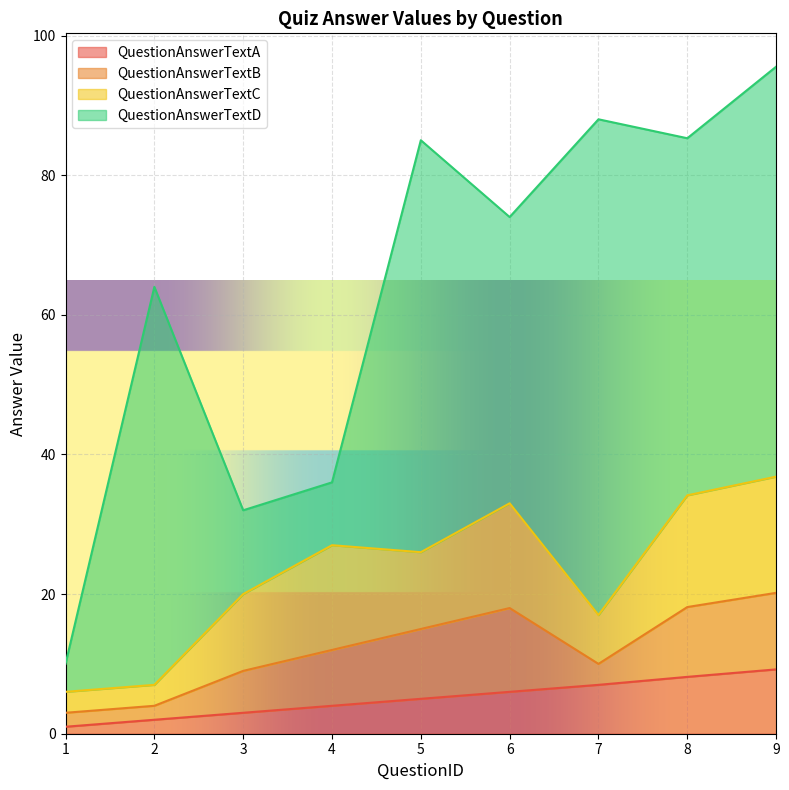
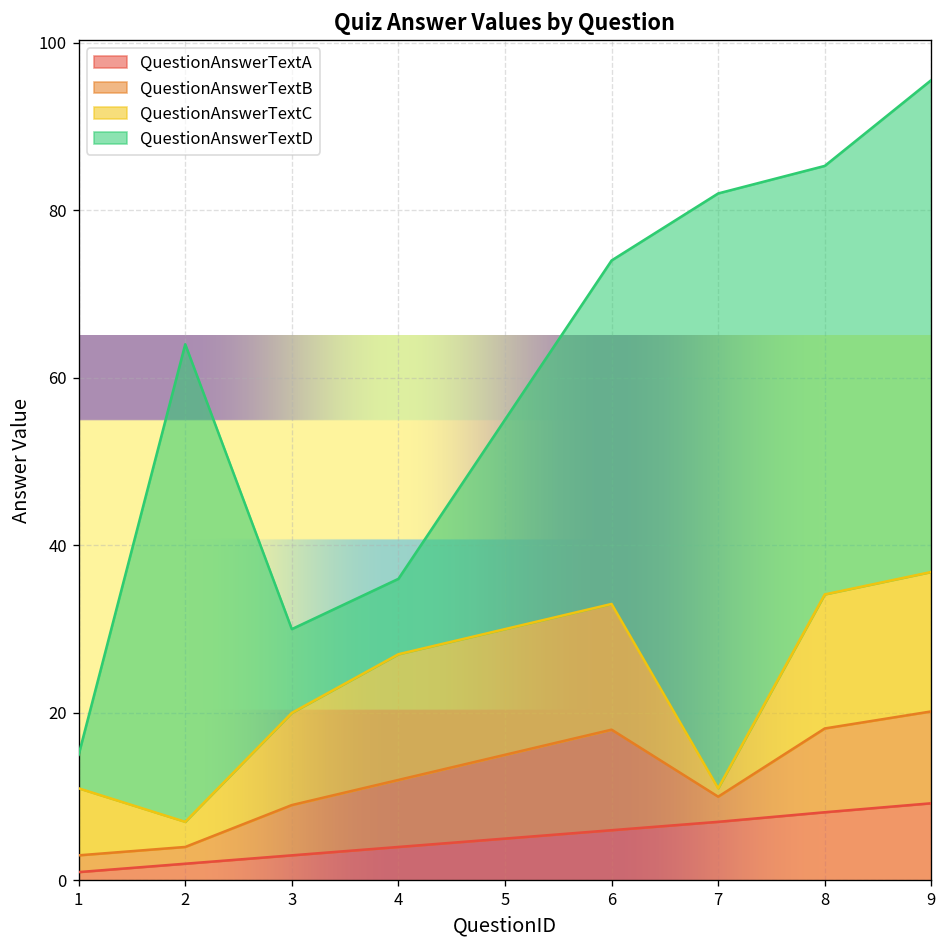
  {
    "QuestionAnswerTextC": {
-     "1": 3,
+     "1": 8,
      "2": 3,
      "3": 11,
      "4": 15,
-     "5": 11,
+     "5": 15,
      "6": 15,
-     "7": 7,
+     "7": 1,
      "8": 16,
      "9": 17
    },
    "QuestionAnswerTextD": {
      "1": 4,
      "2": 57,
-     "3": 12,
+     "3": 10,
      "4": 9,
-     "5": 59,
+     "5": 25,
      "6": 41,
      "7": 71,
      "8": 51,
      "9": 59
    }
  }
